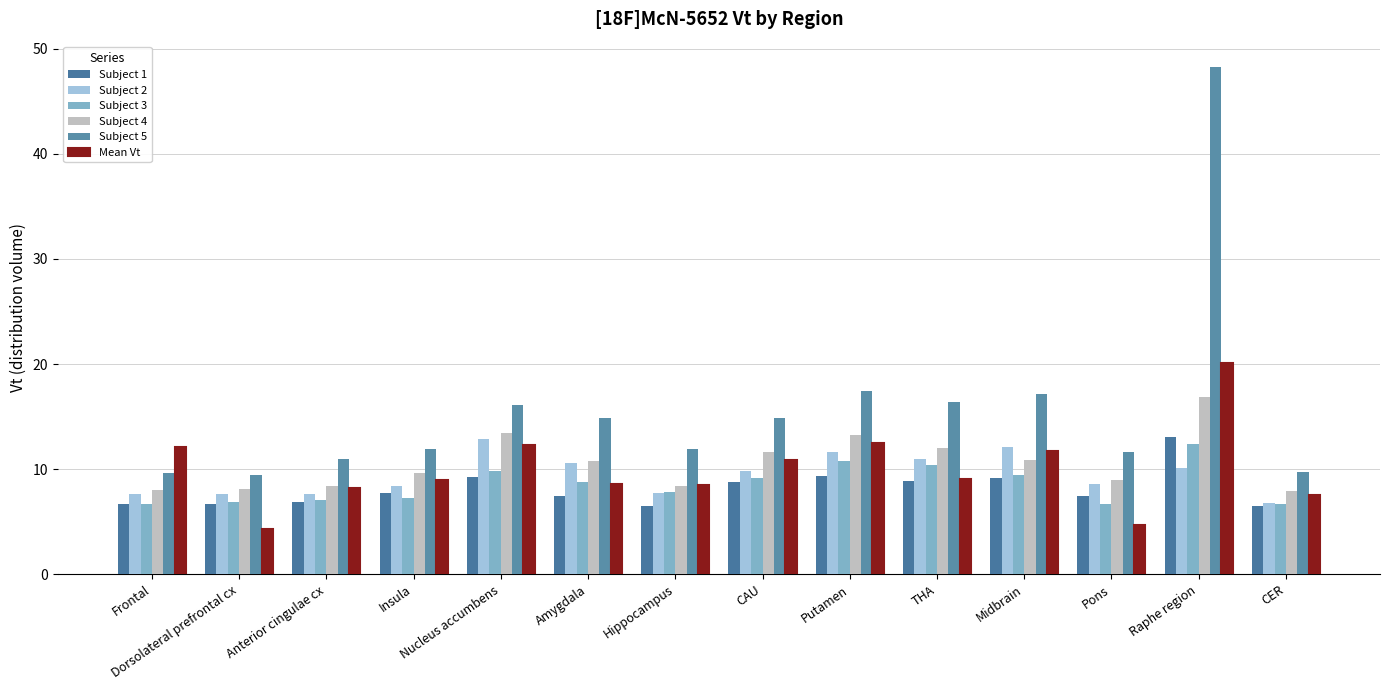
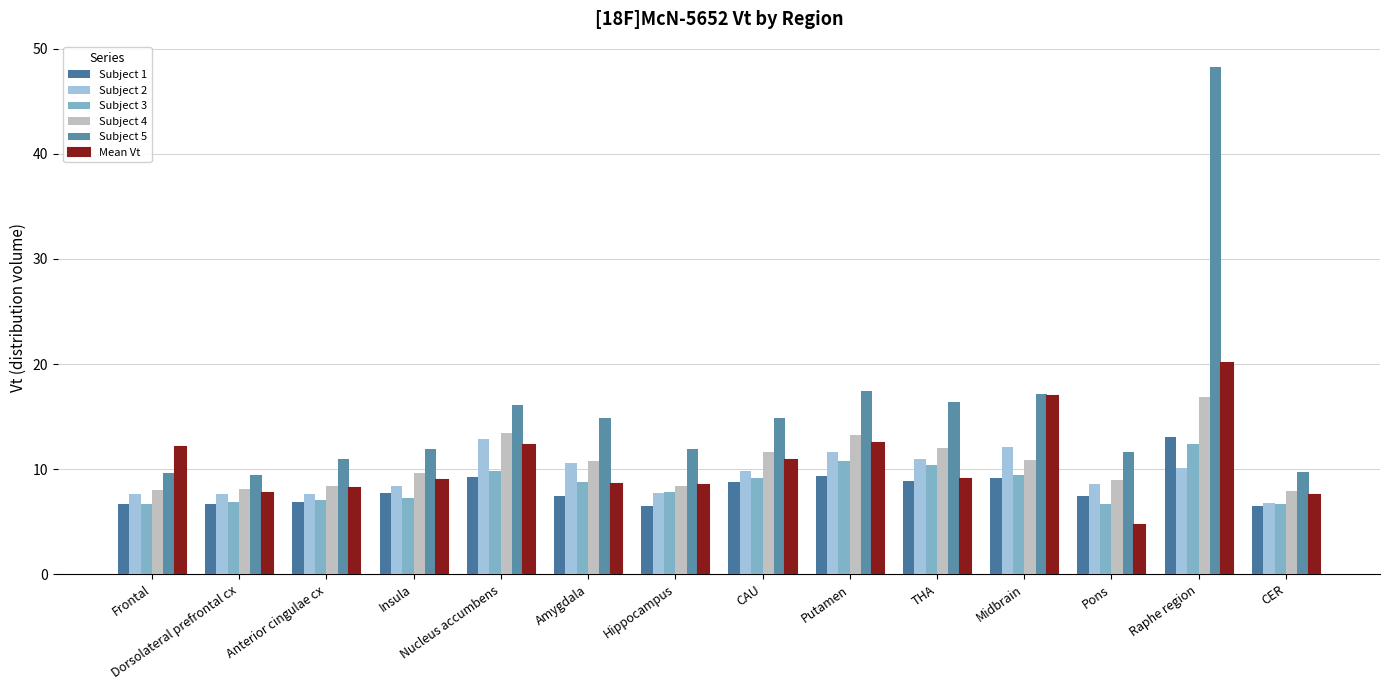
  {
    "Mean Vt": {
      "Frontal": 12.1,
-     "Dorsolateral prefrontal cx": 4.3,
+     "Dorsolateral prefrontal cx": 7.7,
      "Anterior cingulae cx": 8.2,
      "Insula": 9.0,
      "Nucleus accumbens": 12.3,
      "Amygdala": 8.6,
      "Hippocampus": 8.5,
      "CAU": 10.9,
      "Putamen": 12.5,
      "THA": 9.1,
-     "Midbrain": 11.8,
+     "Midbrain": 17.0,
      "Pons": 4.7,
      "Raphe region": 20.1,
      "CER": 7.5
    }
  }
